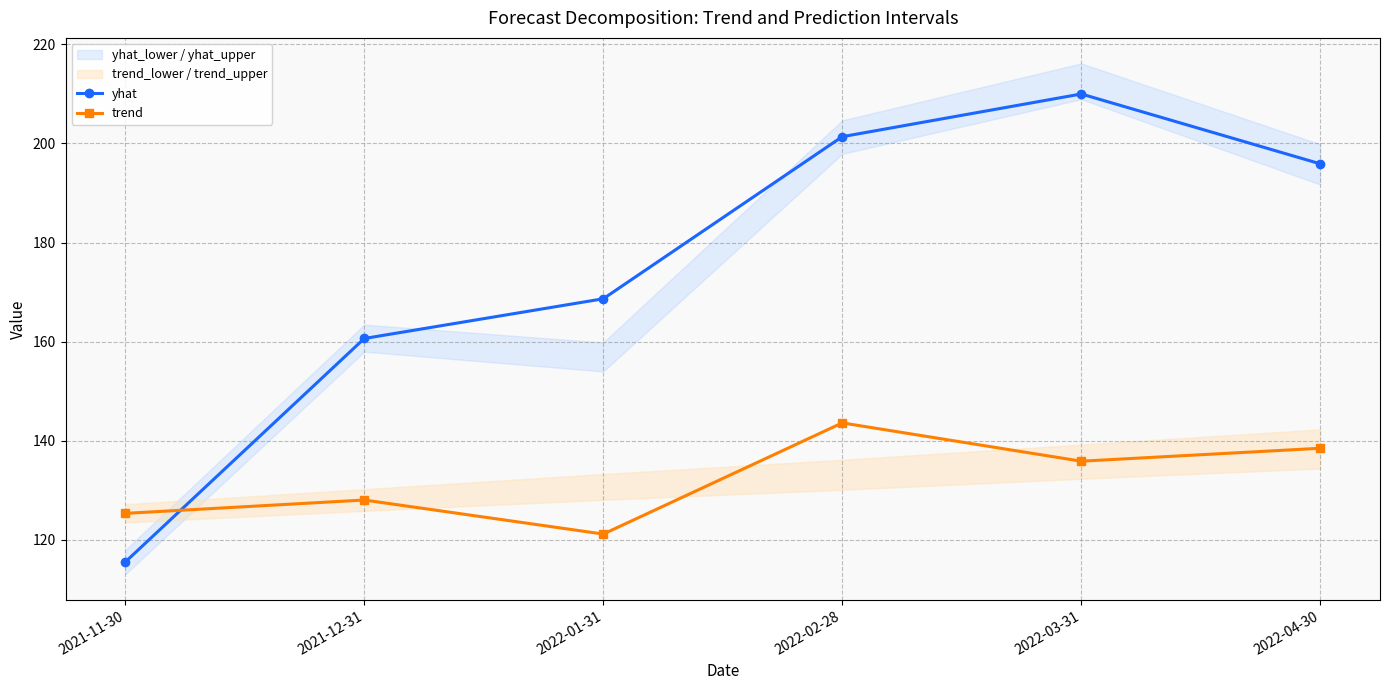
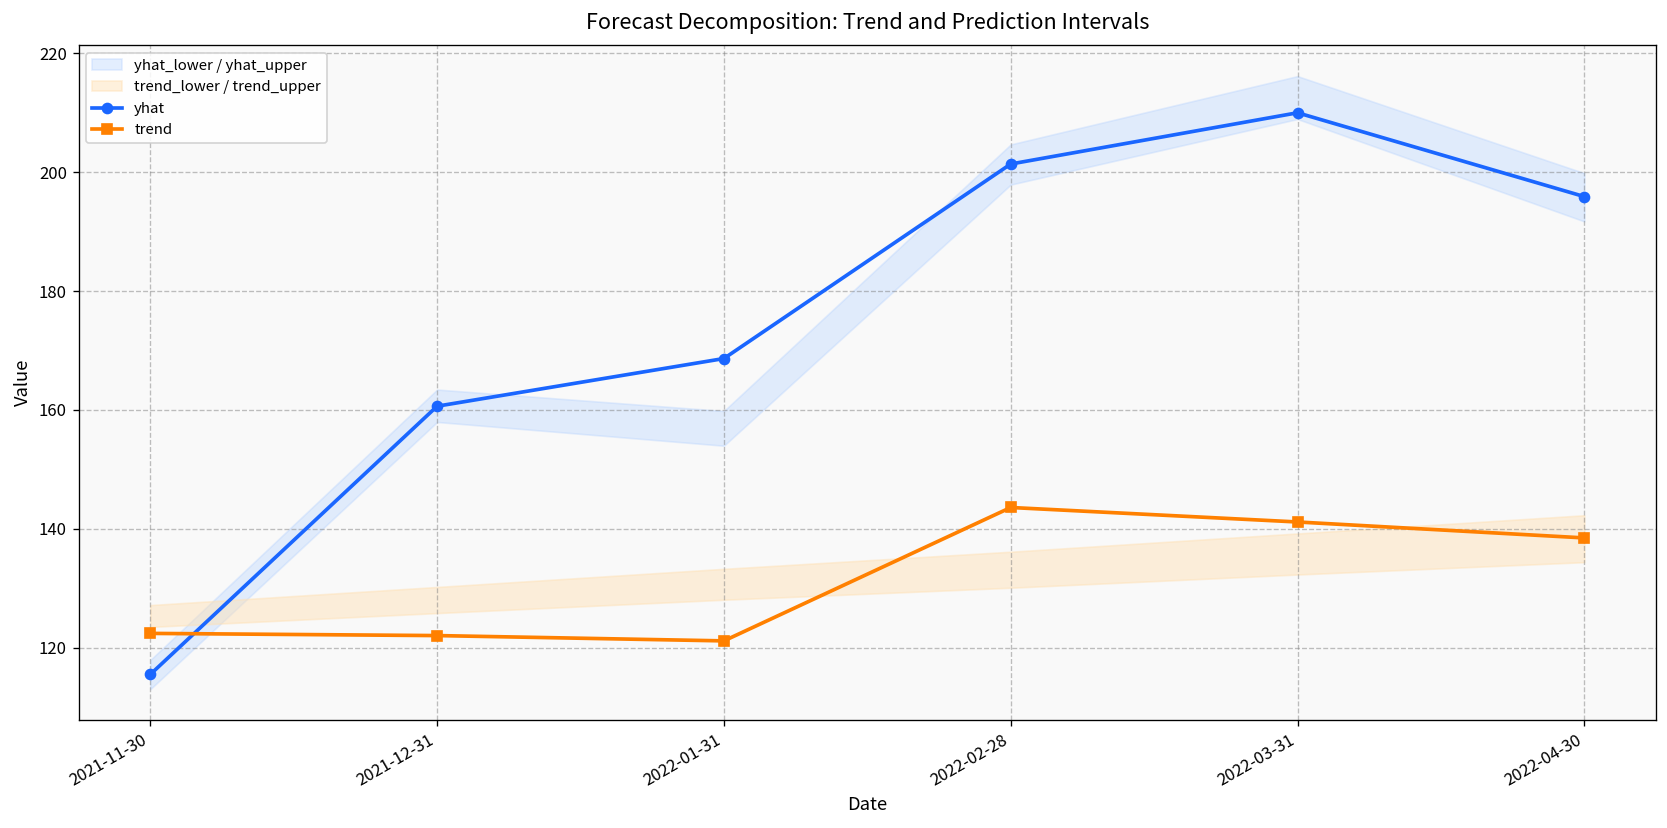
  {
    "yhat": {
      "2021-11-30": 116,
      "2021-12-31": 161,
      "2022-01-31": 169,
      "2022-02-28": 201,
      "2022-03-31": 210,
      "2022-04-30": 196
    },
    "trend": {
-     "2021-11-30": 125,
-     "2021-12-31": 128,
+     "2021-11-30": 122,
+     "2021-12-31": 122,
      "2022-01-31": 121,
      "2022-02-28": 144,
-     "2022-03-31": 136,
+     "2022-03-31": 141,
      "2022-04-30": 138
    }
  }
